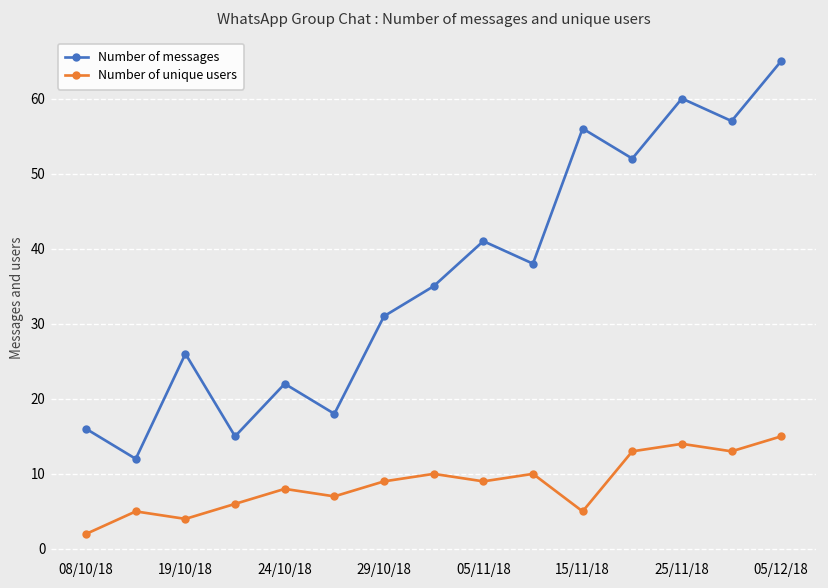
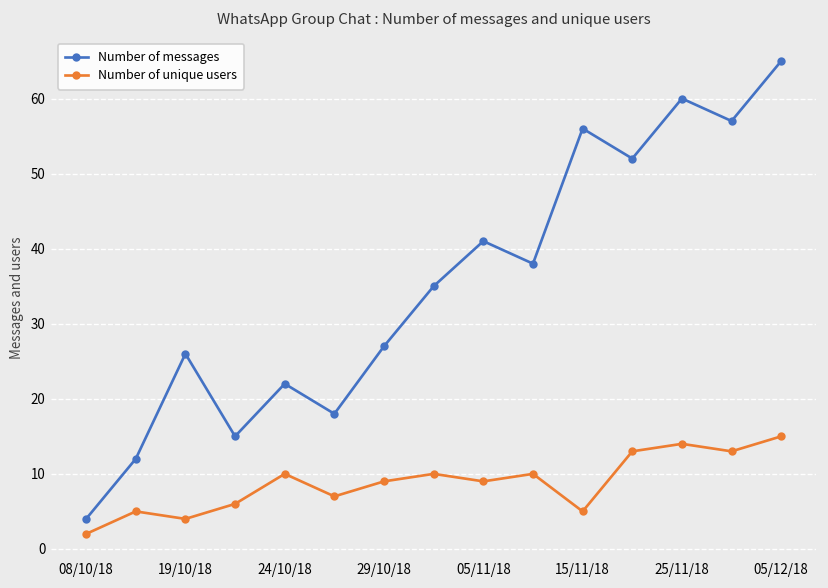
  {
    "Number of messages": {
-     "08/10/18": 16,
+     "08/10/18": 4,
      "19/10/18": 26,
      "24/10/18": 22,
-     "29/10/18": 31,
+     "29/10/18": 27,
      "05/11/18": 41,
      "15/11/18": 56,
      "25/11/18": 60,
      "05/12/18": 65
    },
    "Number of unique users": {
      "08/10/18": 2,
      "19/10/18": 4,
-     "24/10/18": 8,
+     "24/10/18": 10,
      "29/10/18": 9,
      "05/11/18": 9,
      "15/11/18": 5,
      "25/11/18": 14,
      "05/12/18": 15
    }
  }
